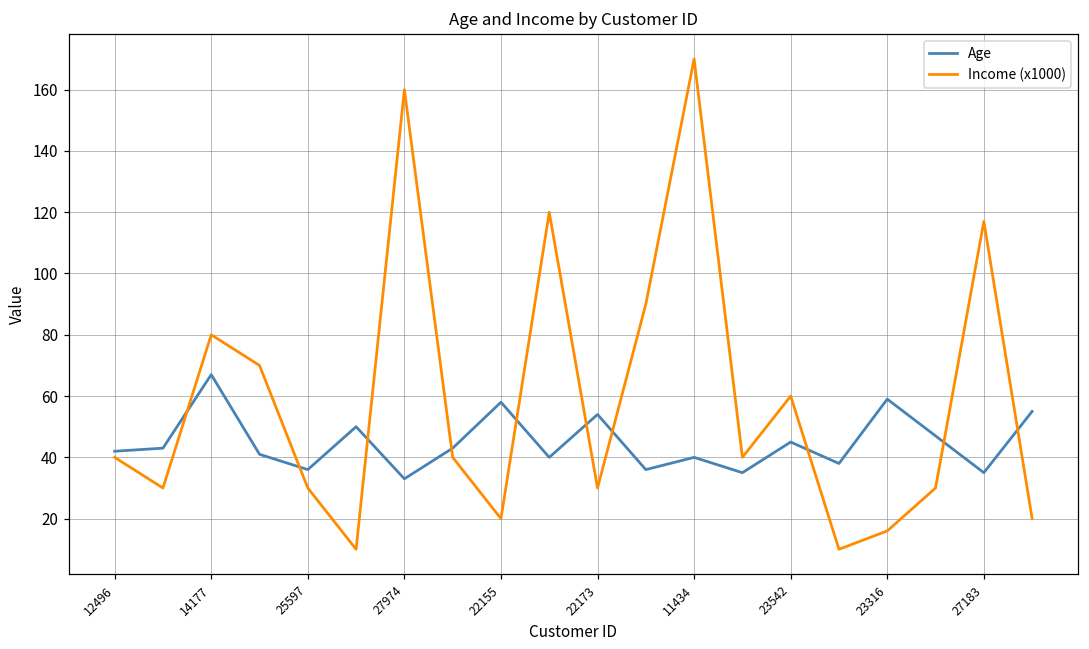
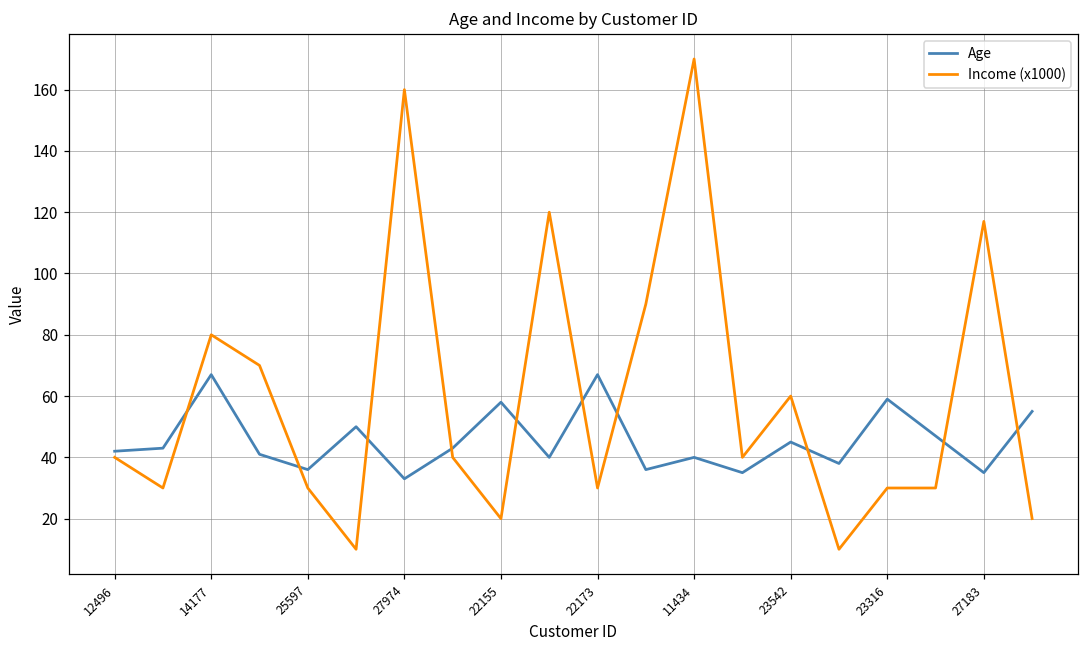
  {
    "Age": {
      "12496": 42,
      "14177": 67,
      "25597": 36,
      "27974": 33,
      "22155": 58,
-     "22173": 54,
+     "22173": 67,
      "11434": 40,
      "23542": 45,
      "23316": 59,
      "27183": 35
    },
    "Income (x1000)": {
      "12496": 40,
      "14177": 80,
      "25597": 30,
      "27974": 160,
      "22155": 20,
      "22173": 30,
      "11434": 170,
      "23542": 60,
-     "23316": 16,
+     "23316": 30,
      "27183": 117
    }
  }
